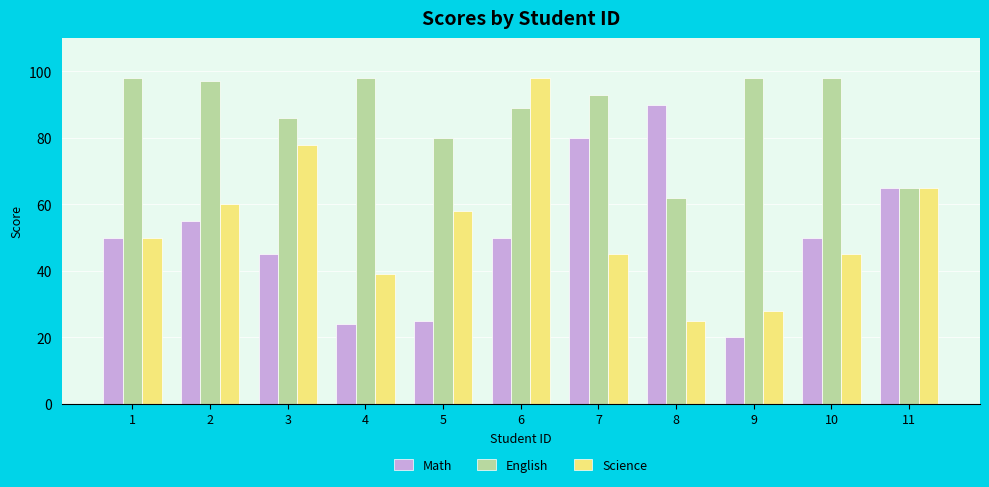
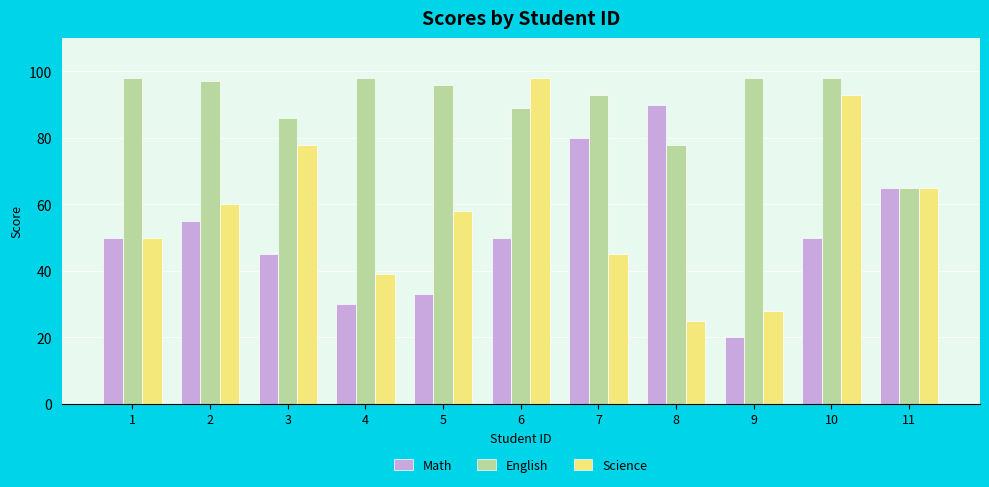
  {
    "Math": {
      "1": 50,
      "2": 55,
      "3": 45,
-     "4": 24,
-     "5": 25,
+     "4": 30,
+     "5": 33,
      "6": 50,
      "7": 80,
      "8": 90,
      "9": 20,
      "10": 50,
      "11": 65
    },
    "English": {
      "1": 98,
      "2": 97,
      "3": 86,
      "4": 98,
-     "5": 80,
+     "5": 96,
      "6": 89,
      "7": 93,
-     "8": 62,
+     "8": 78,
      "9": 98,
      "10": 98,
      "11": 65
    },
    "Science": {
      "1": 50,
      "2": 60,
      "3": 78,
      "4": 39,
      "5": 58,
      "6": 98,
      "7": 45,
      "8": 25,
      "9": 28,
-     "10": 45,
+     "10": 93,
      "11": 65
    }
  }
